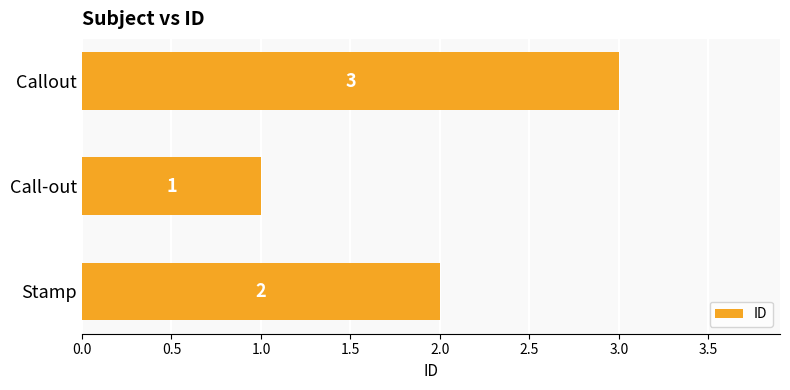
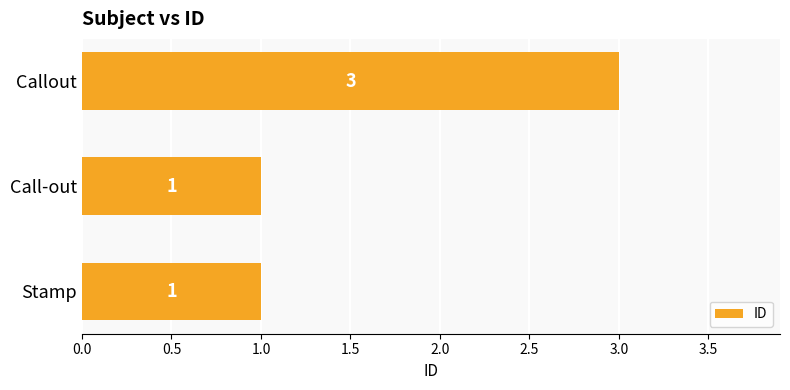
  {
    "Callout": 3,
    "Call-out": 1,
-   "Stamp": 2
+   "Stamp": 1
  }
